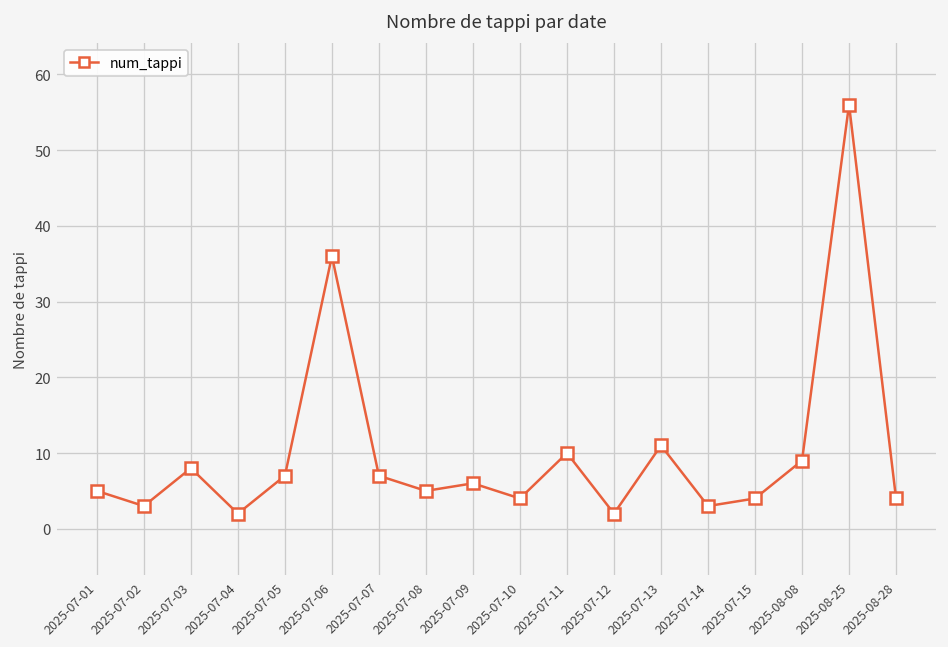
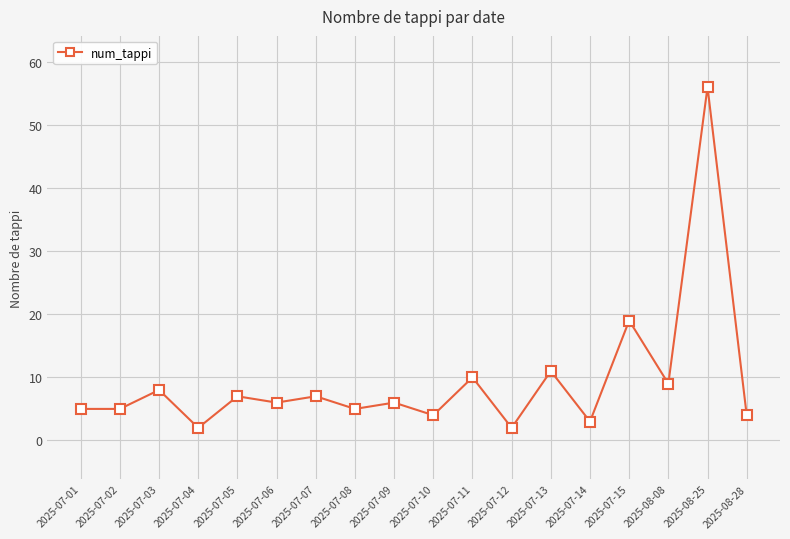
  {
    "2025-07-01": 5,
-   "2025-07-02": 3,
+   "2025-07-02": 5,
    "2025-07-03": 8,
    "2025-07-04": 2,
    "2025-07-05": 7,
-   "2025-07-06": 36,
+   "2025-07-06": 6,
    "2025-07-07": 7,
    "2025-07-08": 5,
    "2025-07-09": 6,
    "2025-07-10": 4,
    "2025-07-11": 10,
    "2025-07-12": 2,
    "2025-07-13": 11,
    "2025-07-14": 3,
-   "2025-07-15": 4,
+   "2025-07-15": 19,
    "2025-08-08": 9,
    "2025-08-25": 56,
    "2025-08-28": 4
  }
